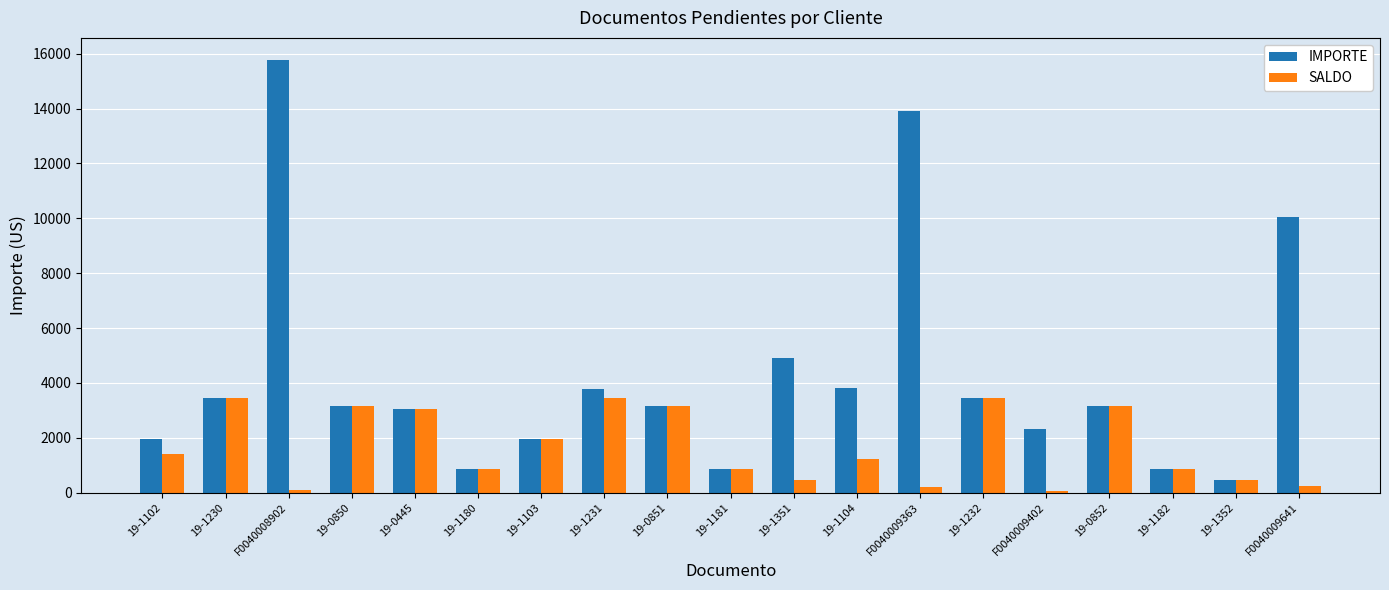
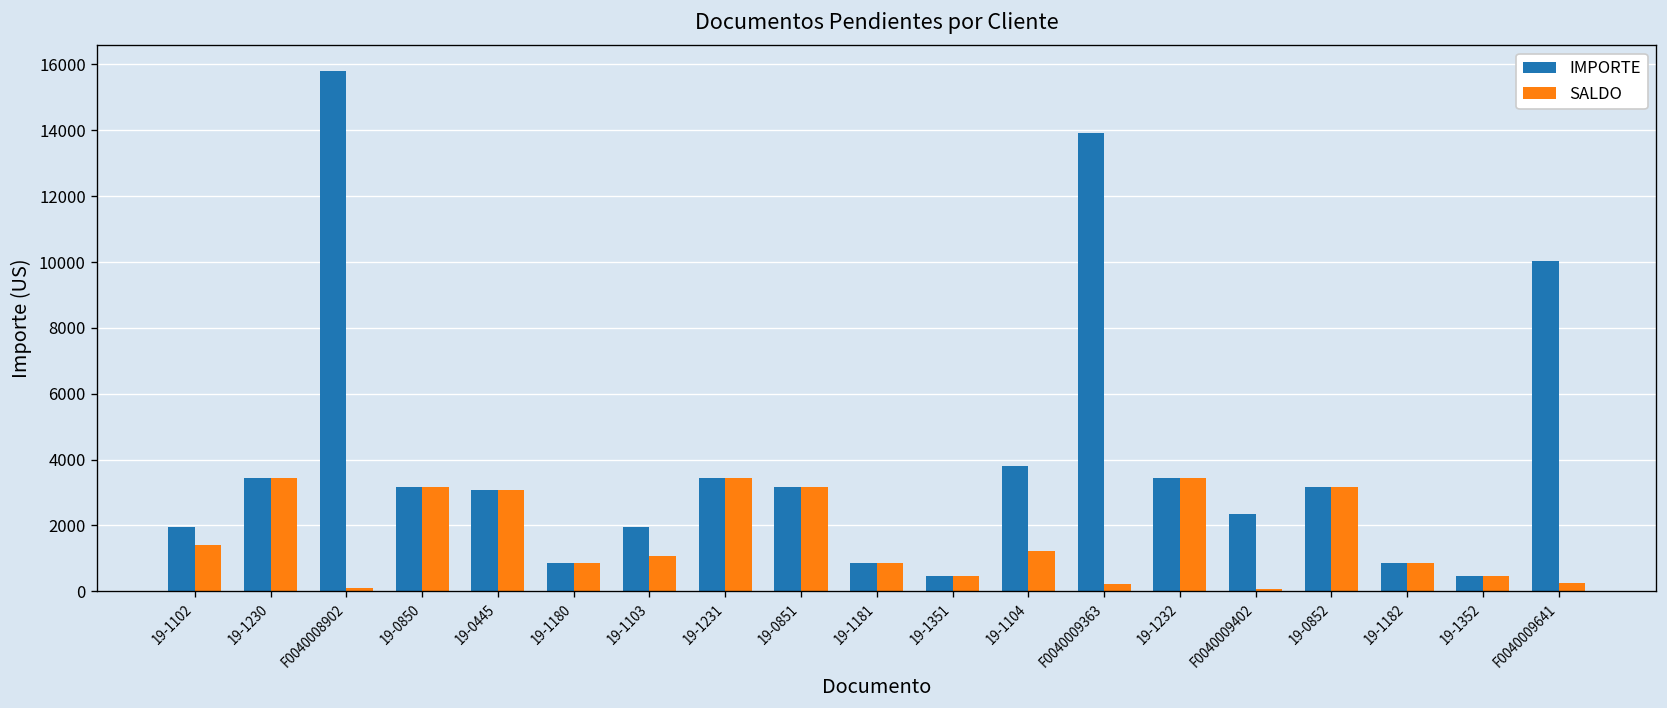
  {
    "IMPORTE": {
      "19-1102": 1900,
      "19-1230": 3500,
      "F0040008902": 15800,
      "19-0850": 3200,
      "19-0445": 3100,
      "19-1180": 800,
      "19-1103": 1900,
-     "19-1231": 3800,
+     "19-1231": 3500,
      "19-0851": 3200,
      "19-1181": 800,
-     "19-1351": 4900,
+     "19-1351": 500,
      "19-1104": 3800,
      "F0040009363": 13900,
      "19-1232": 3500,
      "F0040009402": 2300,
      "19-0852": 3200,
      "19-1182": 800,
      "19-1352": 500,
      "F0040009641": 10000
    },
    "SALDO": {
      "19-1102": 1400,
      "19-1230": 3500,
      "F0040008902": 100,
      "19-0850": 3200,
      "19-0445": 3100,
      "19-1180": 800,
-     "19-1103": 1900,
+     "19-1103": 1100,
      "19-1231": 3500,
      "19-0851": 3200,
      "19-1181": 800,
      "19-1351": 500,
      "19-1104": 1200,
      "F0040009363": 200,
      "19-1232": 3500,
      "19-0852": 3200,
      "19-1182": 800,
      "19-1352": 500,
      "F0040009641": 200
    }
  }
